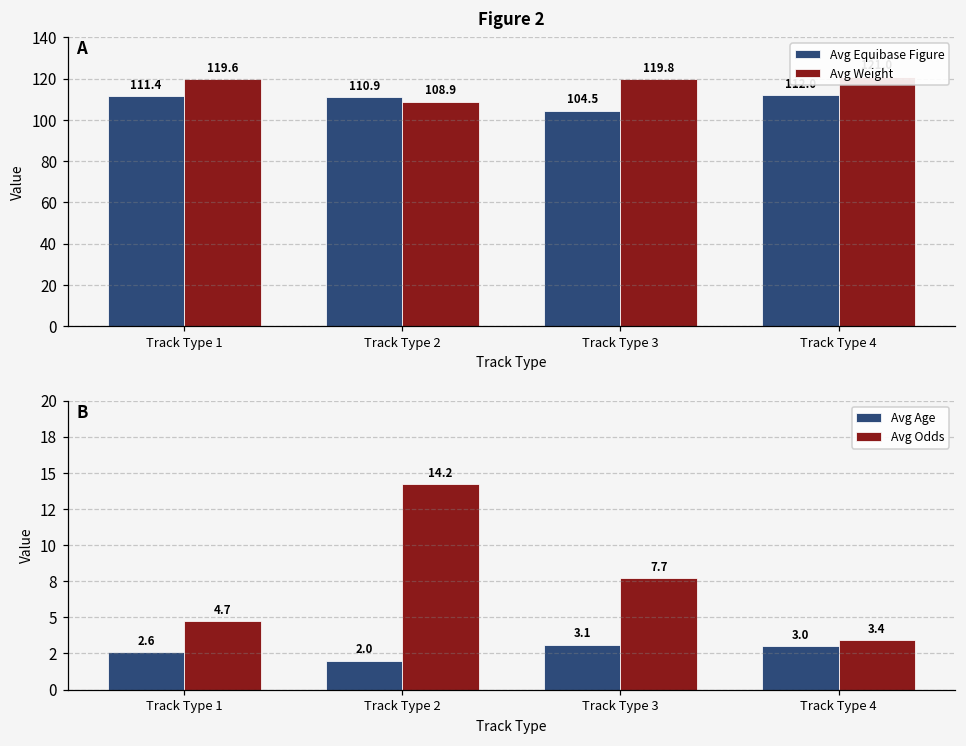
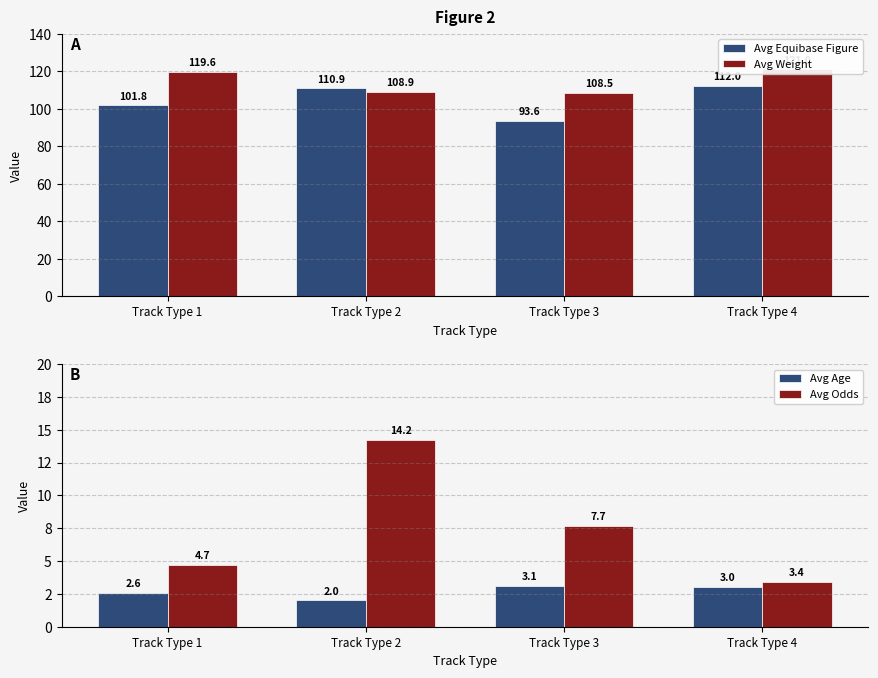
  {
    "Figure 2": {
      "Avg Equibase Figure": {
-       "Track Type 1": 111.4,
+       "Track Type 1": 101.8,
        "Track Type 2": 110.9,
-       "Track Type 3": 104.5
+       "Track Type 3": 93.6
      },
      "Avg Weight": {
        "Track Type 1": 119.6,
        "Track Type 2": 108.9,
-       "Track Type 3": 119.8
+       "Track Type 3": 108.5
      }
    }
  }
